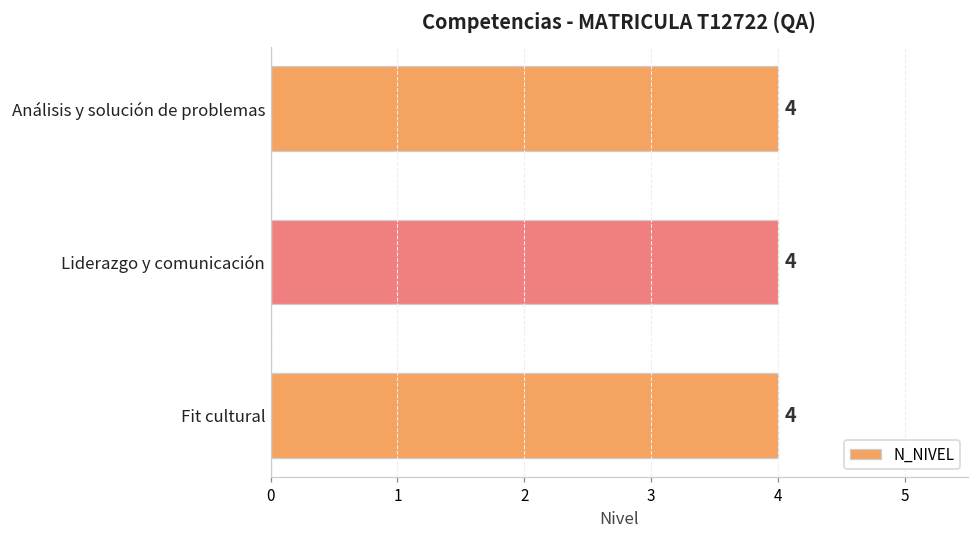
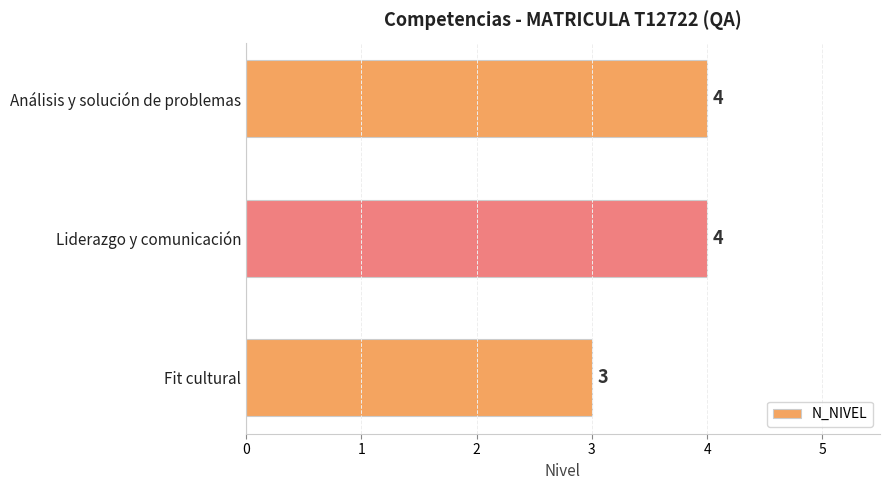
  {
    "Análisis y solución de problemas": 4,
    "Liderazgo y comunicación": 4,
-   "Fit cultural": 4
+   "Fit cultural": 3
  }
